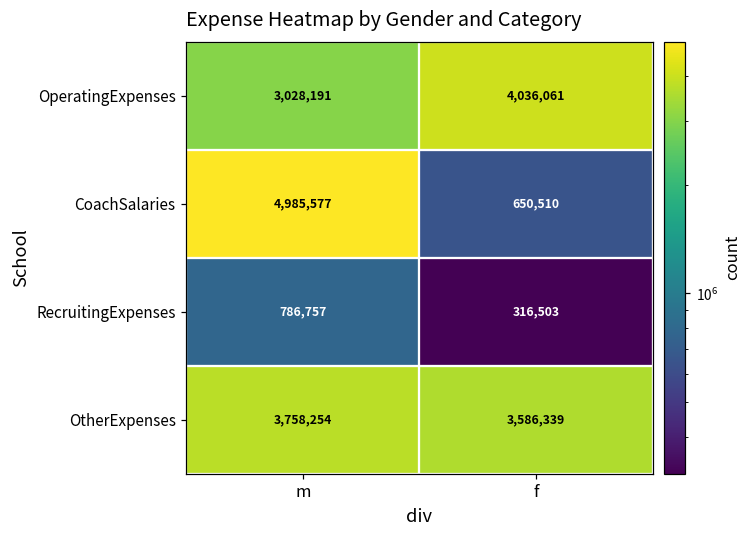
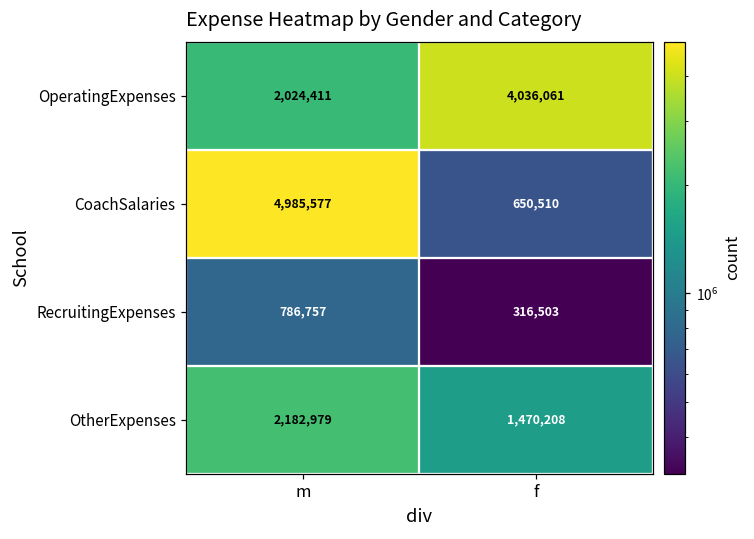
  {
    "OperatingExpenses": {
-     "m": "3,028,191",
+     "m": "2,024,411",
      "f": "4,036,061"
    },
    "CoachSalaries": {
      "m": "4,985,577",
      "f": "650,510"
    },
    "RecruitingExpenses": {
      "m": "786,757",
      "f": "316,503"
    },
    "OtherExpenses": {
-     "m": "3,758,254",
-     "f": "3,586,339"
+     "m": "2,182,979",
+     "f": "1,470,208"
    }
  }
